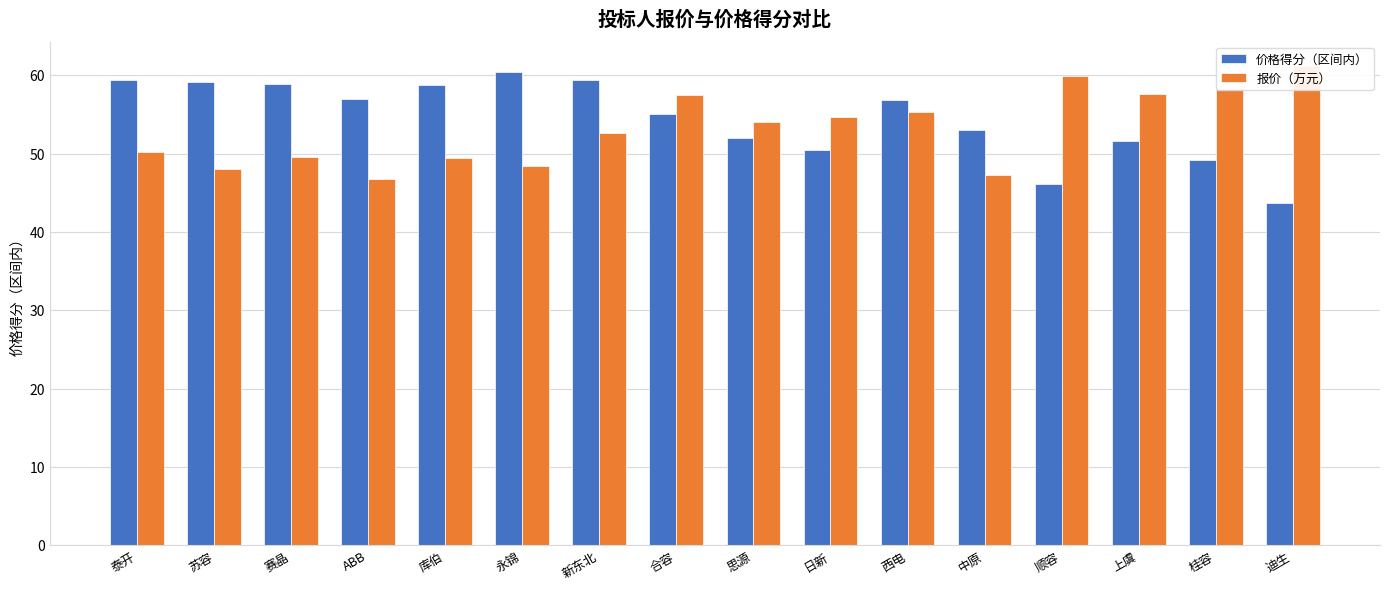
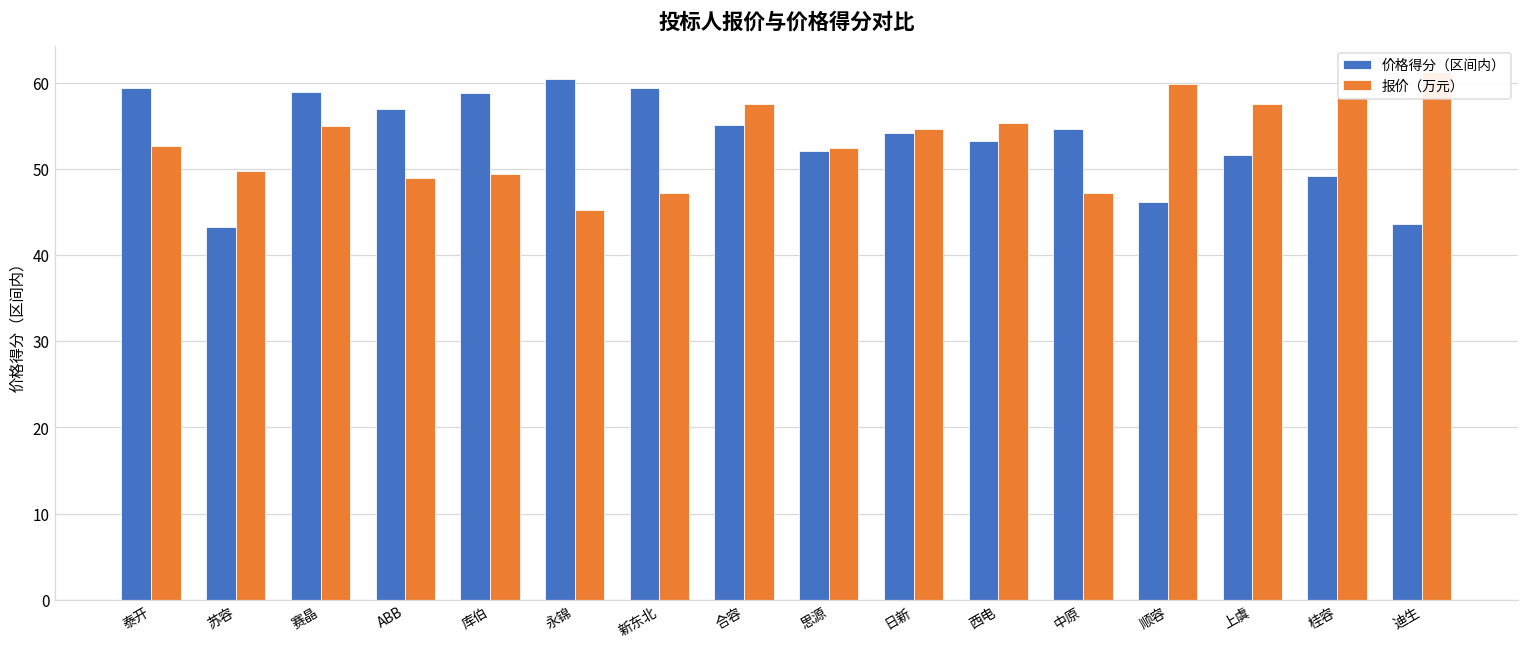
  {
    "价格得分（区间内）": {
      "泰开": 59,
-     "苏容": 59,
+     "苏容": 43,
      "赛晶": 59,
      "ABB": 57,
      "库伯": 59,
      "永锦": 60,
      "新东北": 59,
      "合容": 55,
      "思源": 52,
-     "日新": 51,
-     "西电": 57,
-     "中原": 53,
+     "日新": 54,
+     "西电": 53,
+     "中原": 55,
      "顺容": 46,
      "上虞": 52,
      "桂容": 49,
      "迪生": 44
    },
    "报价（万元）": {
-     "泰开": 50,
-     "苏容": 48,
-     "赛晶": 50,
-     "ABB": 47,
+     "泰开": 53,
+     "苏容": 50,
+     "赛晶": 55,
+     "ABB": 49,
      "库伯": 49,
-     "永锦": 48,
-     "新东北": 53,
+     "永锦": 45,
+     "新东北": 47,
      "合容": 58,
-     "思源": 54,
+     "思源": 52,
      "日新": 55,
      "西电": 55,
      "中原": 47,
      "顺容": 60,
      "上虞": 58
    }
  }
